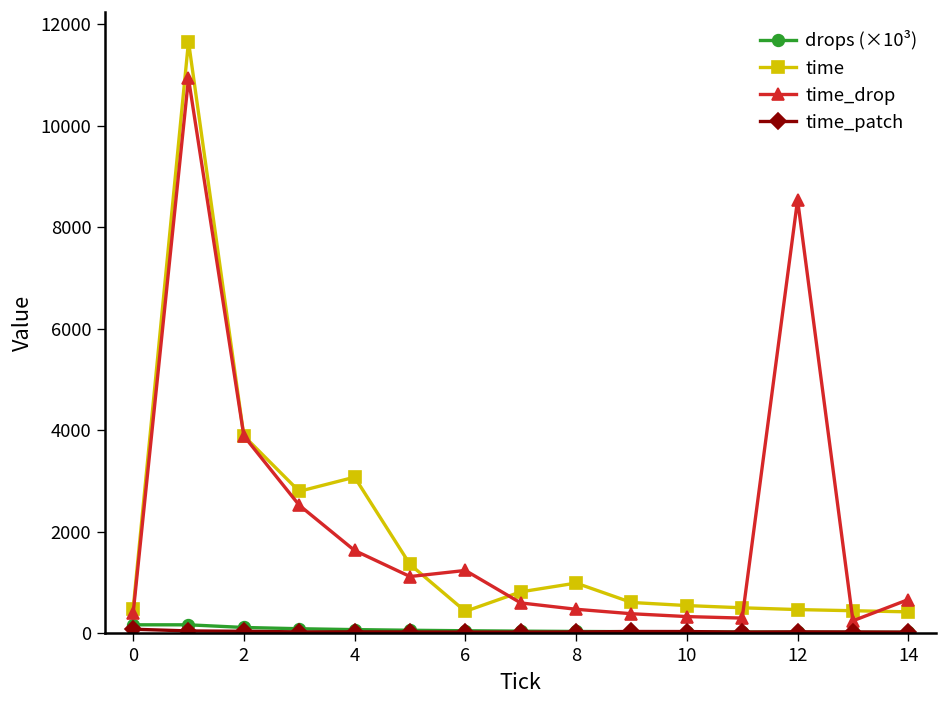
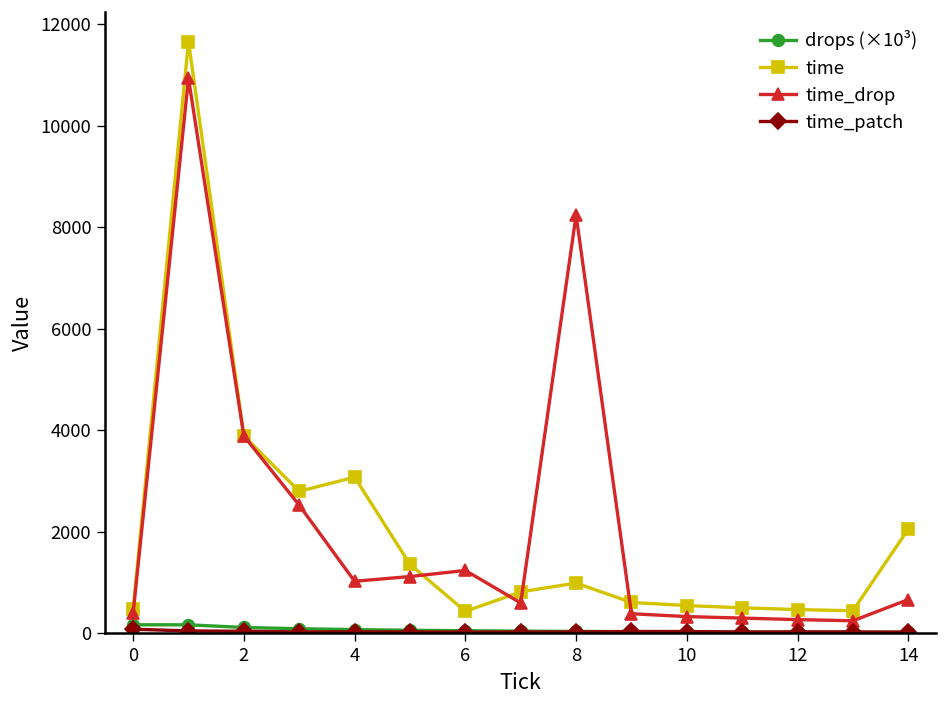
  {
    "drops (×10³)": {
      "0": 200,
      "2": 100
    },
    "time": {
      "0": 500,
      "4": 3100,
      "6": 400,
      "8": 1000,
      "10": 500,
      "12": 500,
-     "14": 400
+     "14": 2100
    },
    "time_drop": {
      "0": 400,
-     "4": 1600,
+     "4": 1000,
      "6": 1200,
-     "8": 500,
+     "8": 8200,
      "10": 300,
-     "12": 8500,
+     "12": 300,
      "14": 700
    },
    "time_patch": {
      "0": 100,
      "2": 0
    }
  }
